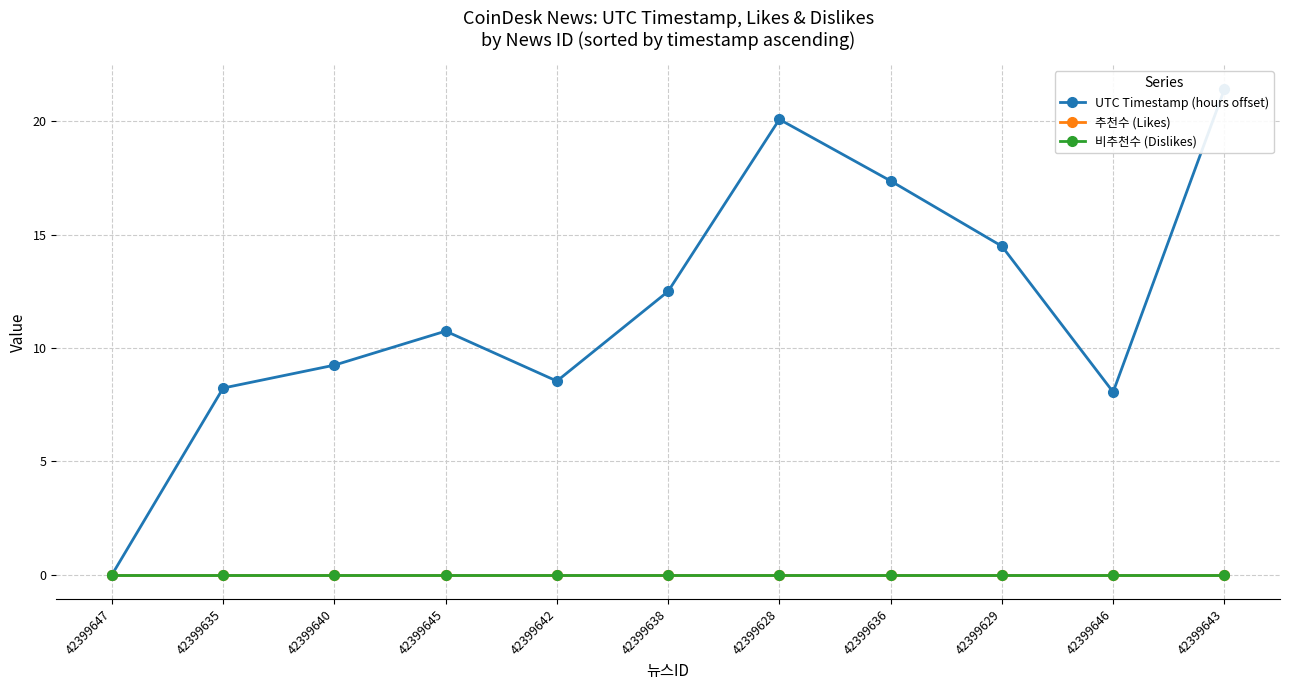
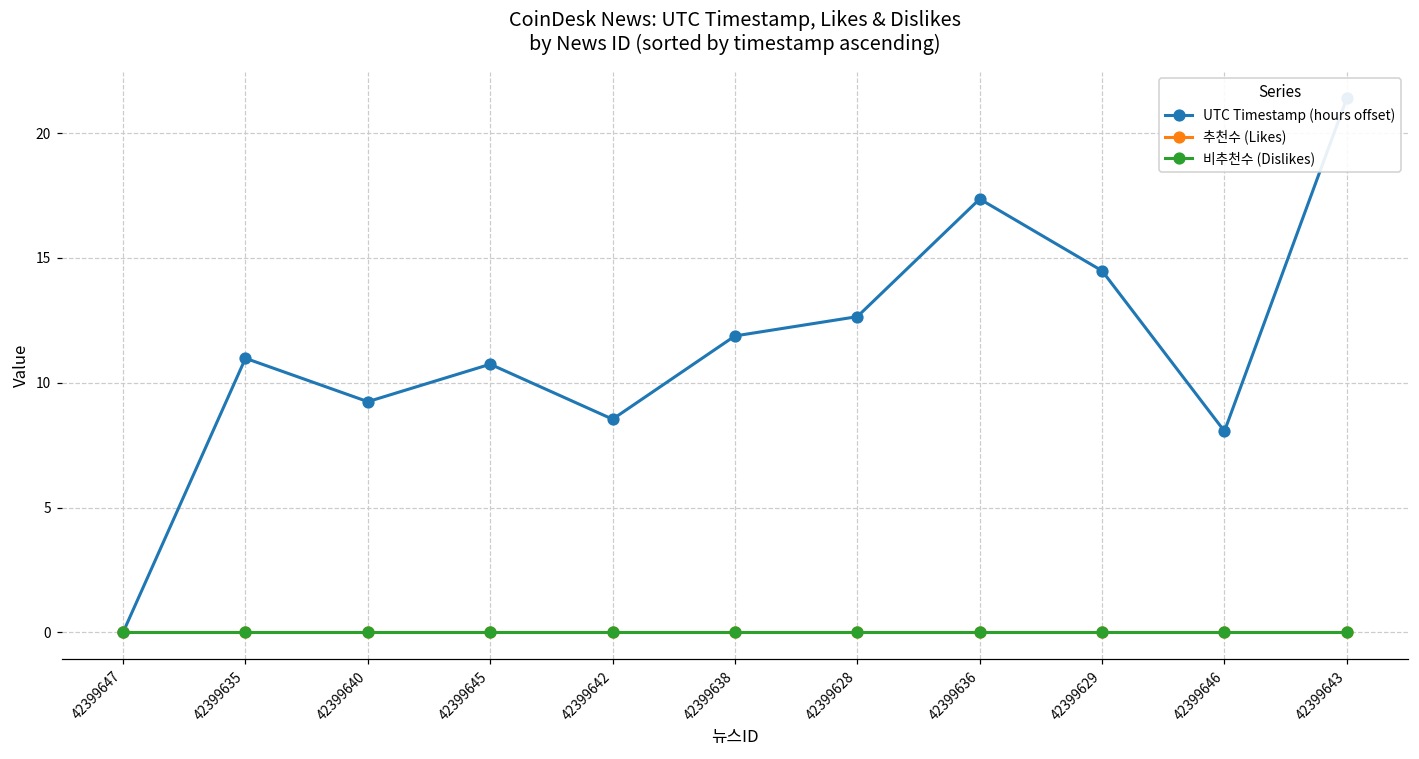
  {
    "UTC Timestamp (hours offset)": {
-     "42399635": 8.2,
+     "42399635": 11.0,
      "42399640": 9.2,
      "42399645": 10.7,
      "42399642": 8.5,
-     "42399638": 12.5,
-     "42399628": 20.1,
+     "42399638": 11.9,
+     "42399628": 12.6,
      "42399636": 17.4,
      "42399629": 14.5,
      "42399646": 8.1
    },
    "비추천수 (Dislikes)": {
      "42399635": 0.0,
      "42399640": 0.0,
      "42399645": 0.0,
      "42399642": 0.0,
      "42399638": 0.0,
      "42399628": 0.0,
      "42399636": 0.0,
      "42399629": 0.0,
      "42399646": 0.0,
      "42399643": 0.0
    }
  }
